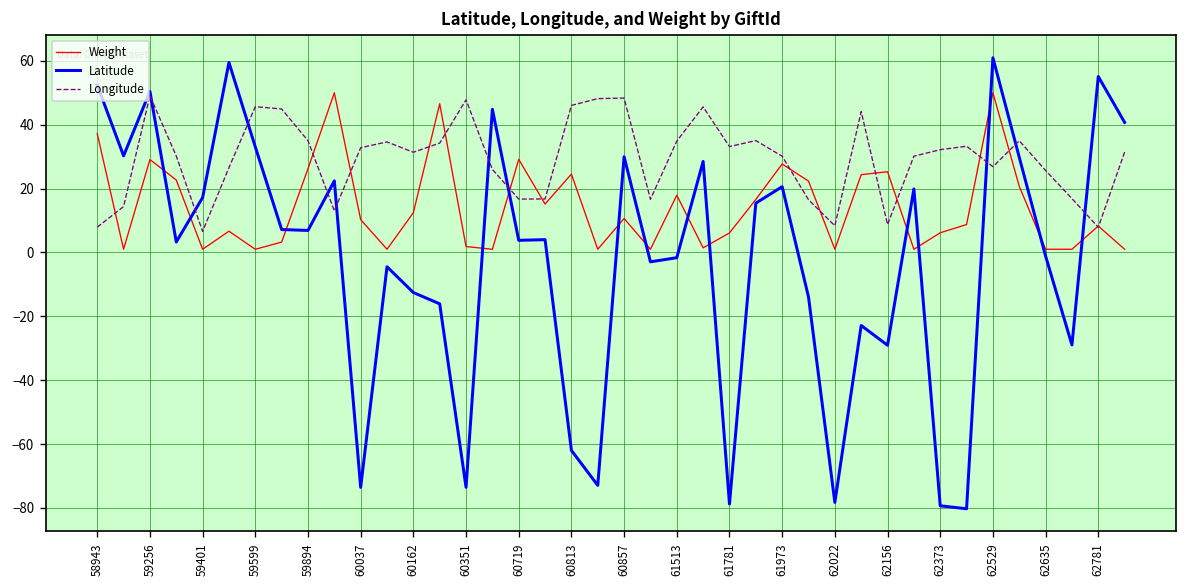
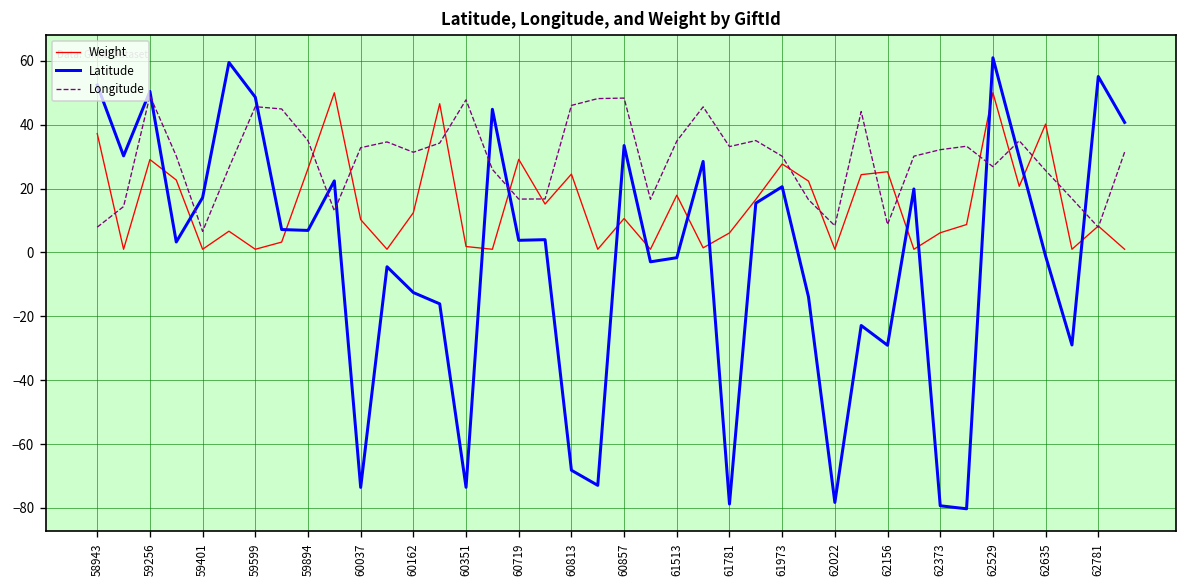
  {
    "Weight": {
      "58943": 37,
      "59256": 29,
      "59401": 1,
      "59599": 1,
      "59894": 26,
      "60037": 10,
      "60162": 12,
      "60351": 2,
      "60719": 29,
      "60813": 25,
      "60857": 11,
      "61513": 18,
      "61781": 6,
      "61973": 28,
      "62022": 1,
      "62156": 25,
      "62373": 6,
      "62529": 50,
-     "62635": 1
+     "62635": 40
    },
    "Latitude": {
      "59256": 50,
      "59401": 17,
-     "59599": 33,
+     "59599": 49,
      "59894": 7,
      "60037": -74,
      "60162": -13,
      "60351": -74,
      "60719": 4,
-     "60813": -62,
-     "60857": 30,
+     "60813": -68,
+     "60857": 33,
      "61513": -2,
      "61781": -79,
      "61973": 21,
      "62022": -78,
      "62156": -29,
      "62373": -79,
      "62529": 61,
      "62635": -1,
      "62781": 55
    },
    "Longitude": {
      "58943": 8,
      "59256": 49,
      "59401": 7,
      "59599": 46,
      "59894": 35,
      "60037": 33,
      "60162": 31,
      "60351": 48,
      "60719": 17,
      "60813": 46,
      "60857": 48,
      "61513": 35,
      "61781": 33,
      "61973": 30,
      "62022": 8,
      "62156": 9,
      "62373": 32,
      "62529": 27,
      "62635": 26
    }
  }
